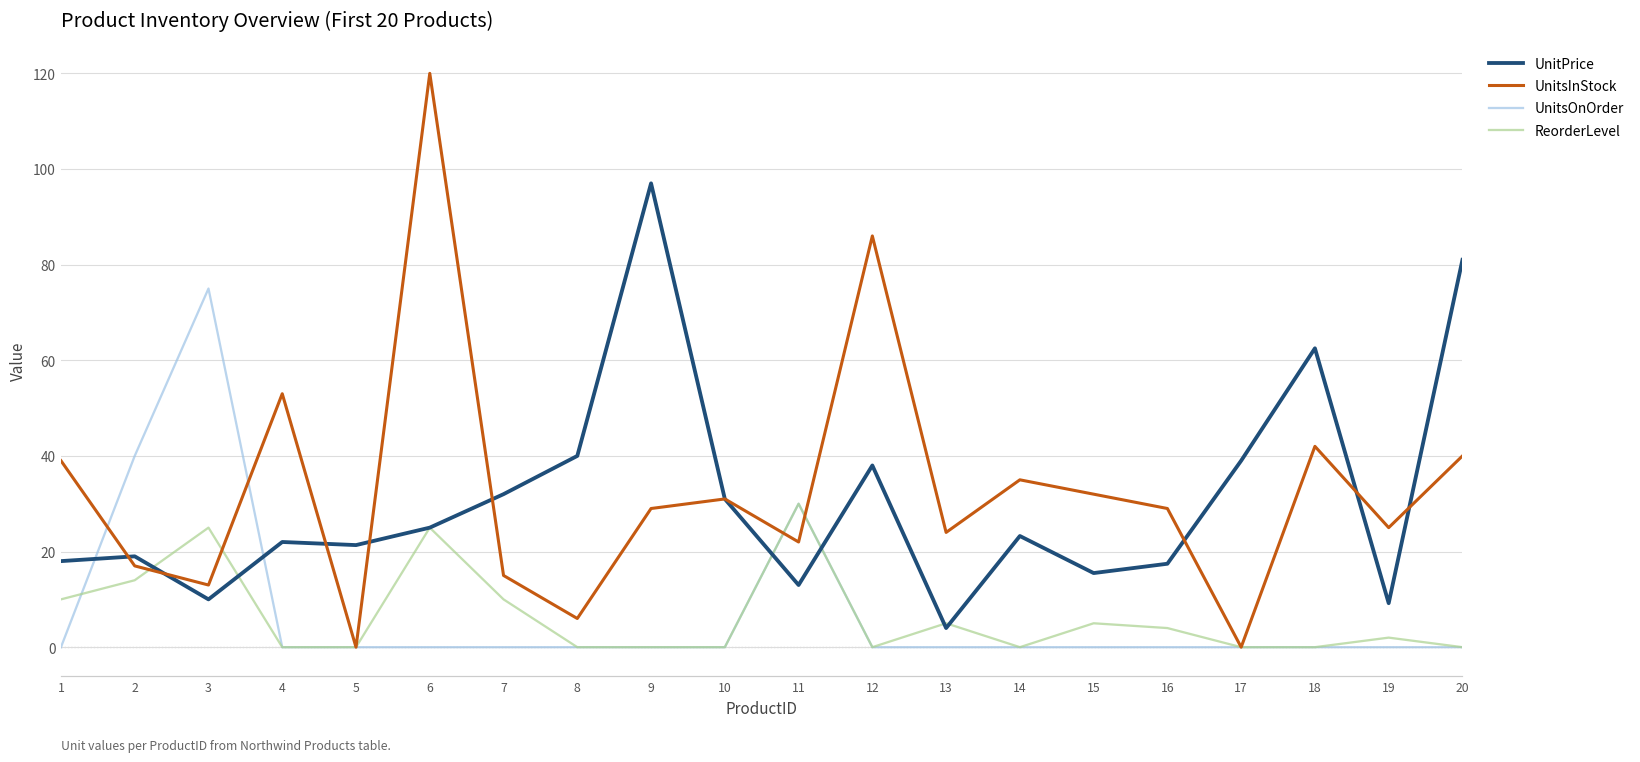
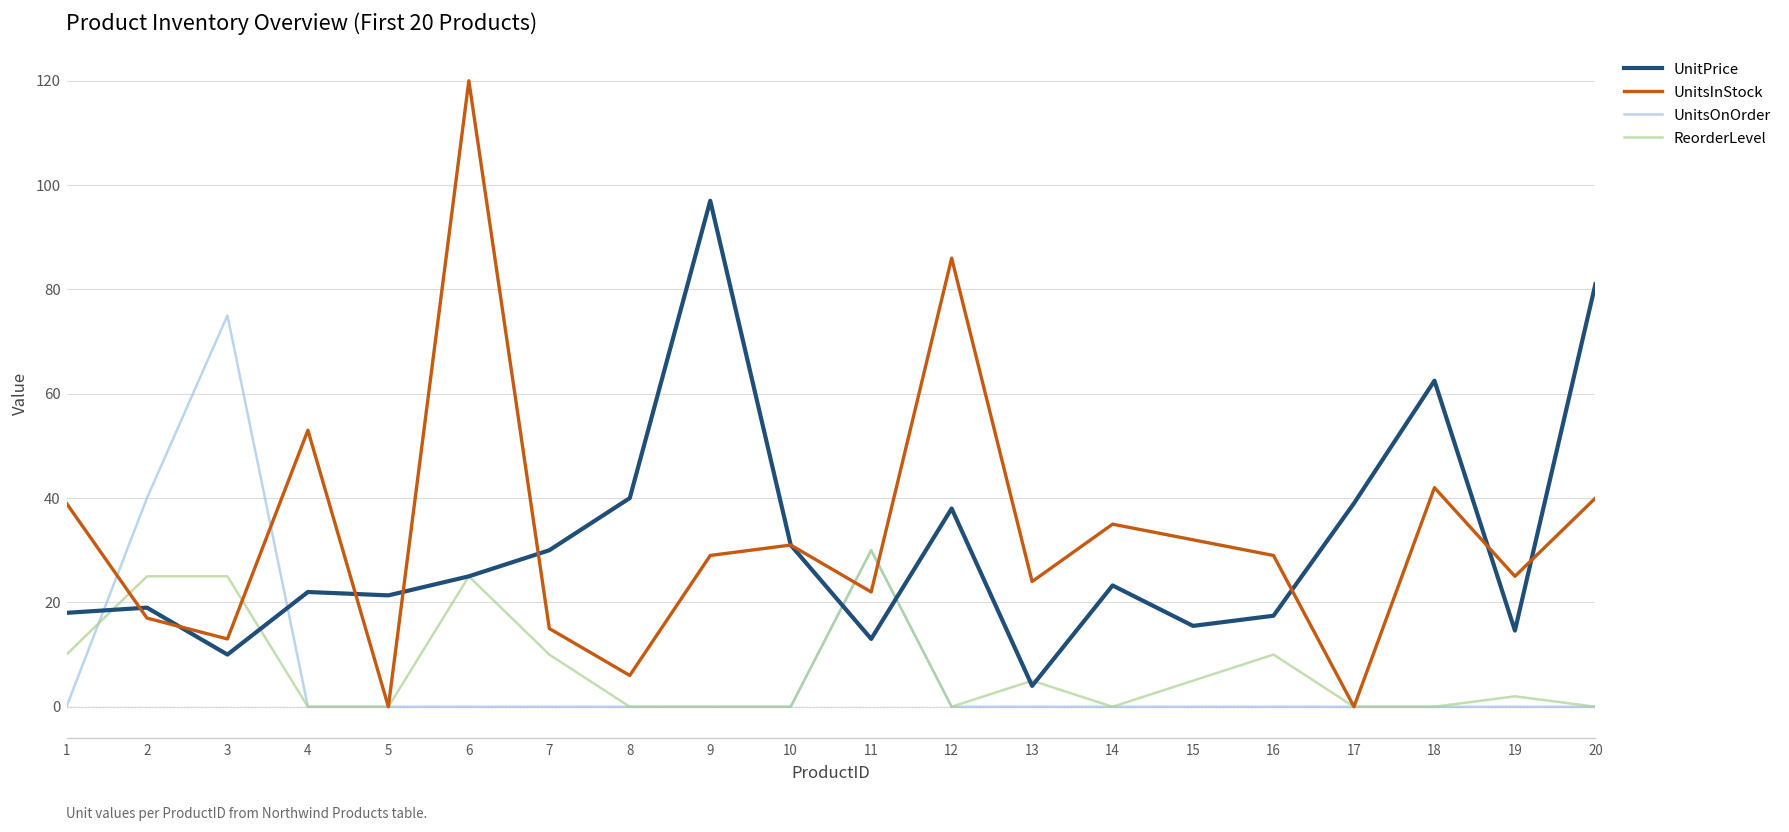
  {
    "UnitPrice": {
      "1": 18,
      "2": 19,
      "3": 10,
      "4": 22,
      "5": 21,
-     "7": 32,
+     "7": 30,
      "8": 40,
      "9": 97,
      "11": 13,
      "12": 38,
      "13": 4,
      "14": 23,
      "15": 16,
      "16": 17,
      "17": 39,
      "18": 63,
-     "19": 9,
+     "19": 15,
      "20": 81
    },
    "UnitsInStock": {
      "1": 39,
      "2": 17,
      "3": 13,
      "4": 53,
      "6": 120,
      "7": 15,
      "8": 6,
      "9": 29,
      "11": 22,
      "12": 86,
      "13": 24,
      "14": 35,
      "15": 32,
      "16": 29,
      "18": 42,
      "19": 25,
      "20": 40
    },
    "UnitsOnOrder": {
      "1": 0,
      "2": 40,
      "3": 75,
      "6": 0,
      "7": 0,
      "13": 0,
      "15": 0,
      "16": 0,
      "19": 0
    },
    "ReorderLevel": {
      "1": 10,
-     "2": 14,
+     "2": 25,
      "3": 25,
      "7": 10,
      "13": 5,
      "15": 5,
-     "16": 4,
+     "16": 10,
      "19": 2
    }
  }
